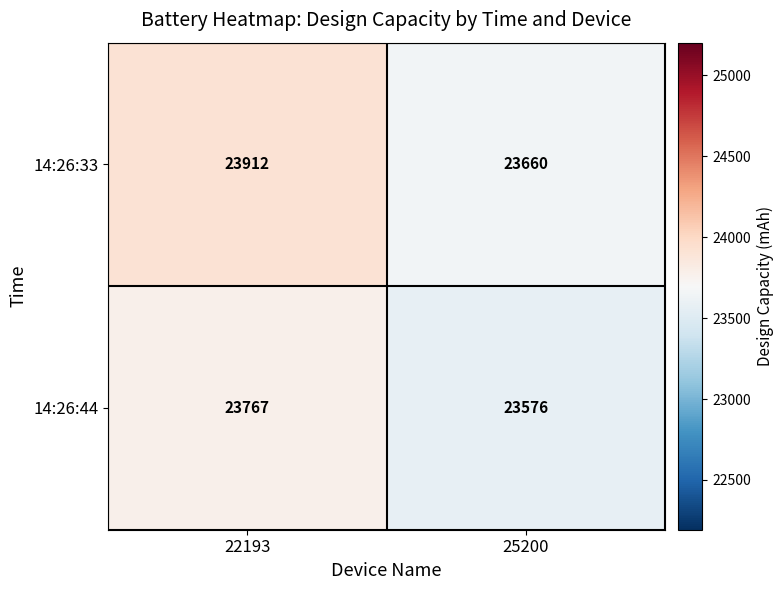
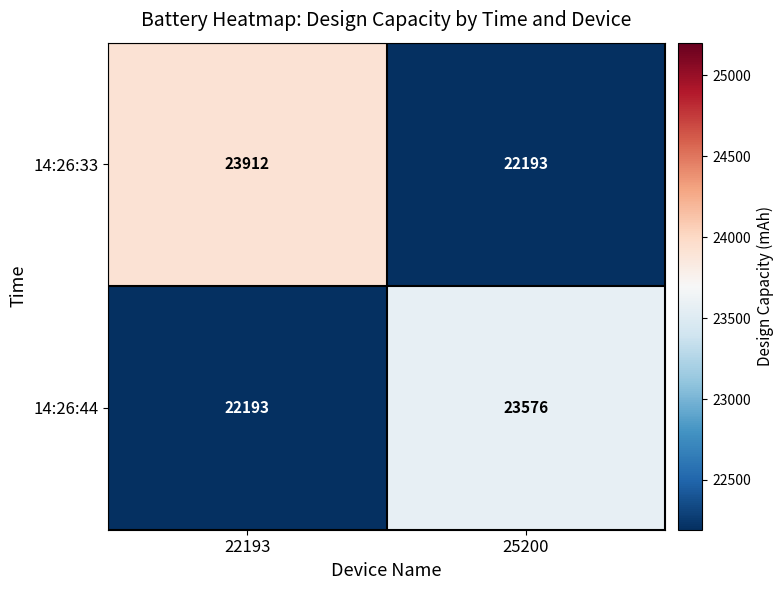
  {
    "14:26:33": {
      "22193": 23912,
-     "25200": 23660
+     "25200": 22193
    },
    "14:26:44": {
-     "22193": 23767,
+     "22193": 22193,
      "25200": 23576
    }
  }
